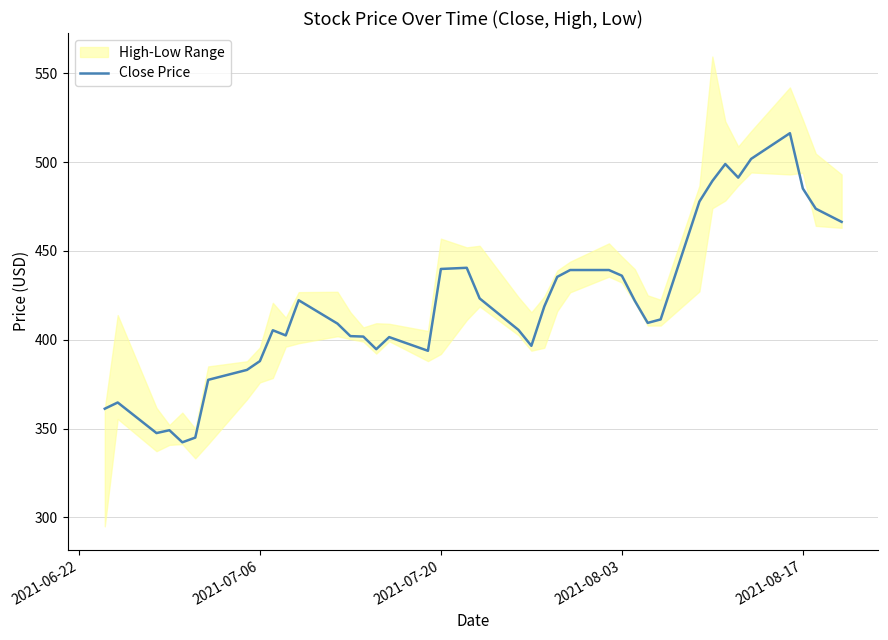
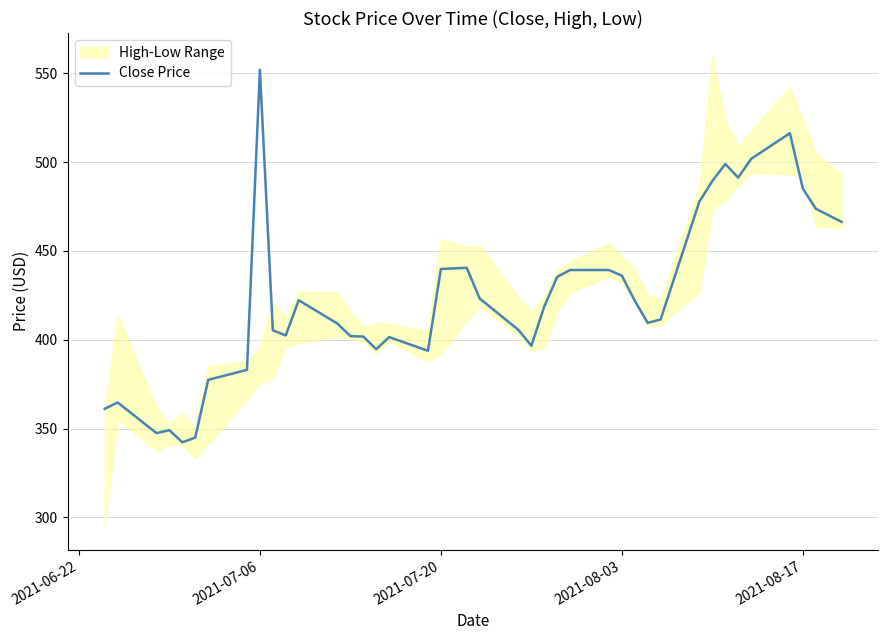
  {
    "Close Price": {
-     "2021-07-06": 388,
+     "2021-07-06": 552,
      "2021-07-20": 440,
      "2021-08-03": 436,
      "2021-08-17": 485
    }
  }
